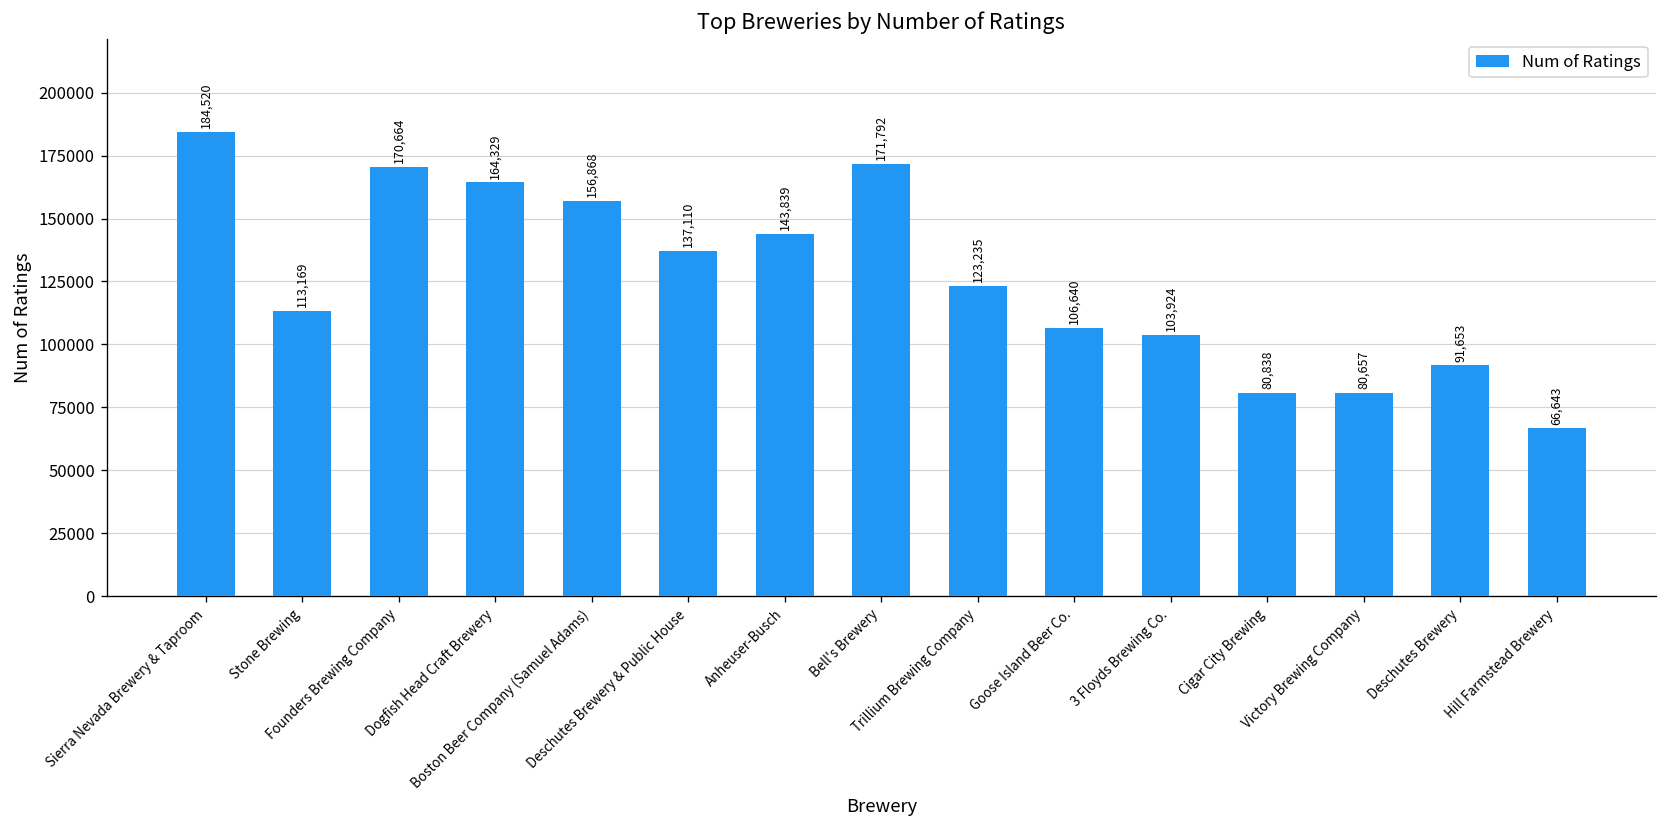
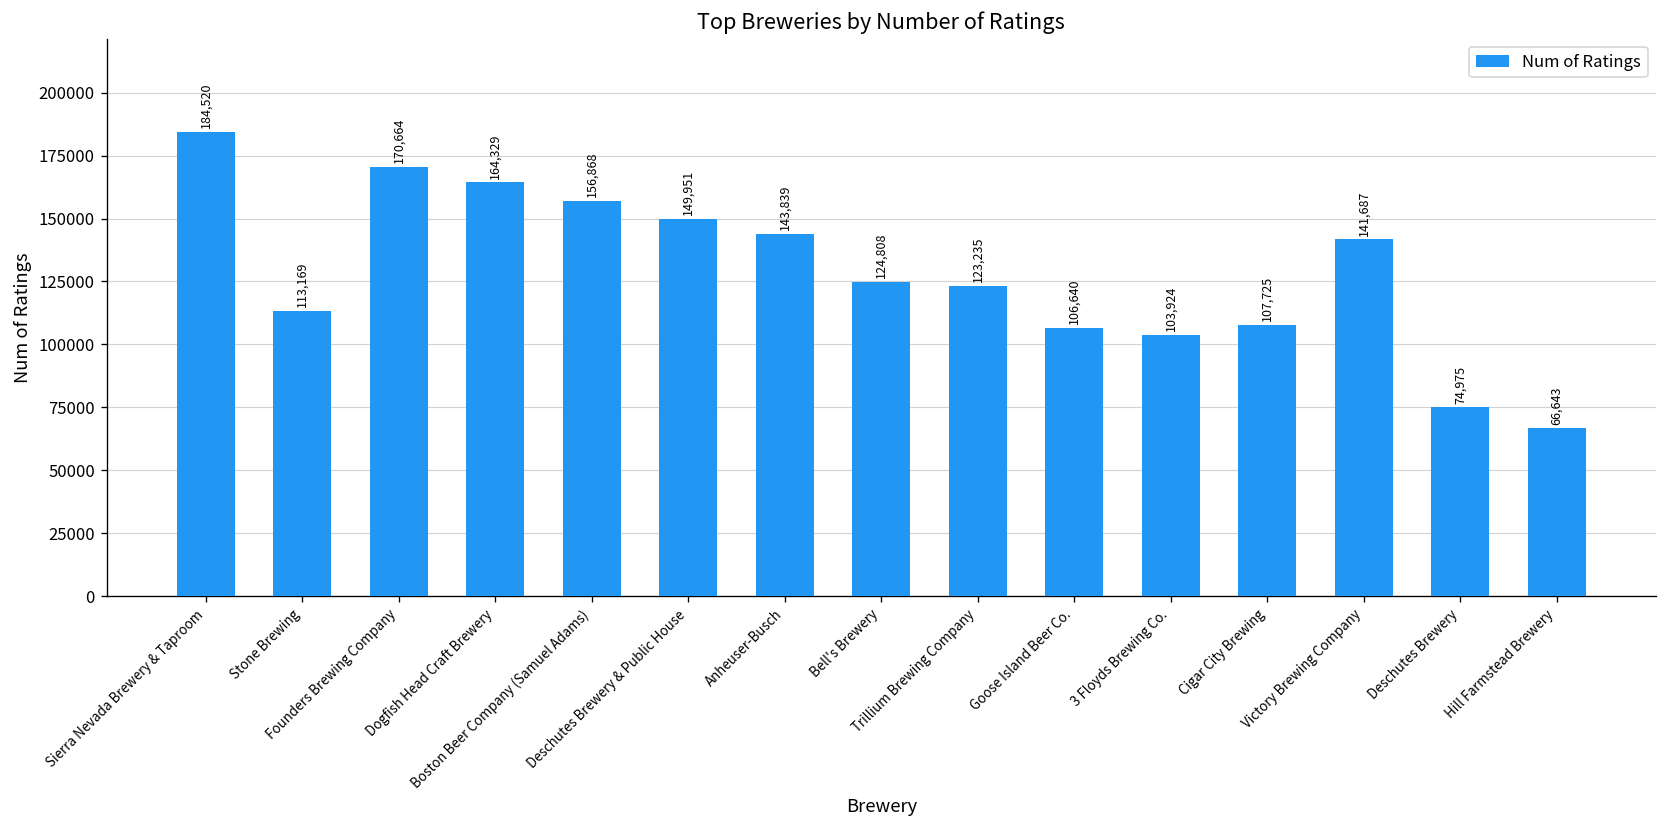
  {
    "Sierra Nevada Brewery & Taproom": "184,520",
    "Stone Brewing": "113,169",
    "Founders Brewing Company": "170,664",
    "Dogfish Head Craft Brewery": "164,329",
    "Boston Beer Company (Samuel Adams)": "156,868",
-   "Deschutes Brewery & Public House": "137,110",
+   "Deschutes Brewery & Public House": "149,951",
    "Anheuser-Busch": "143,839",
-   "Bell's Brewery": "171,792",
+   "Bell's Brewery": "124,808",
    "Trillium Brewing Company": "123,235",
    "Goose Island Beer Co.": "106,640",
    "3 Floyds Brewing Co.": "103,924",
-   "Cigar City Brewing": "80,838",
-   "Victory Brewing Company": "80,657",
-   "Deschutes Brewery": "91,653",
+   "Cigar City Brewing": "107,725",
+   "Victory Brewing Company": "141,687",
+   "Deschutes Brewery": "74,975",
    "Hill Farmstead Brewery": "66,643"
  }
